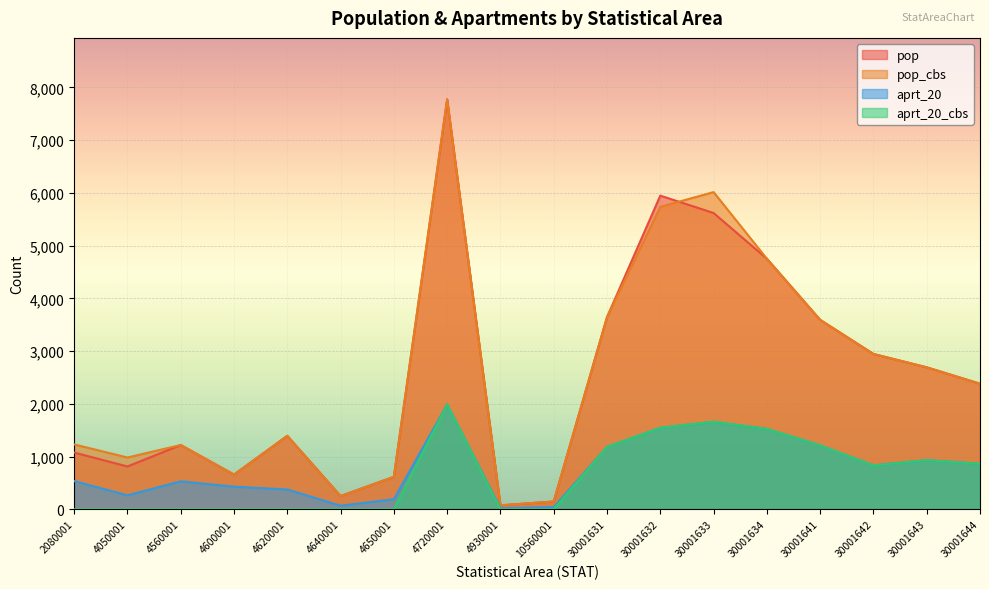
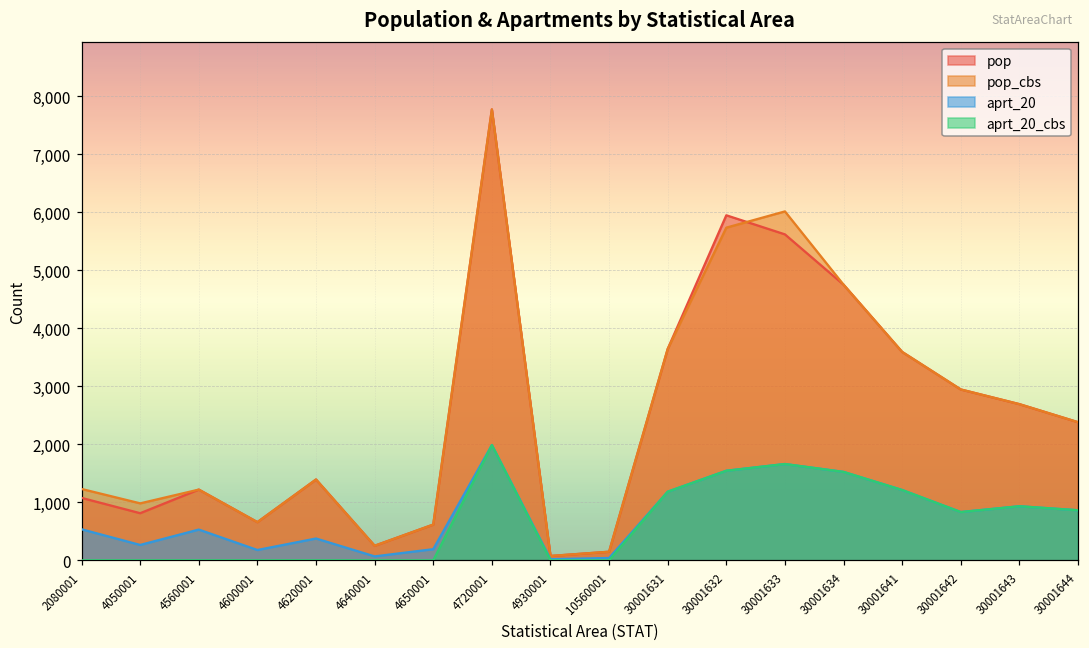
  {
    "aprt_20": {
      "2080001": 500,
      "4050001": 300,
      "4560001": 500,
-     "4600001": 400,
+     "4600001": 200,
      "4620001": 400,
      "4640001": 100,
      "4650001": 200
    },
    "aprt_20_cbs": {
      "2080001": 0,
      "4050001": 0,
      "4560001": 0,
      "4600001": 0,
      "4620001": 0,
      "4640001": 0,
      "4650001": 0
    }
  }
